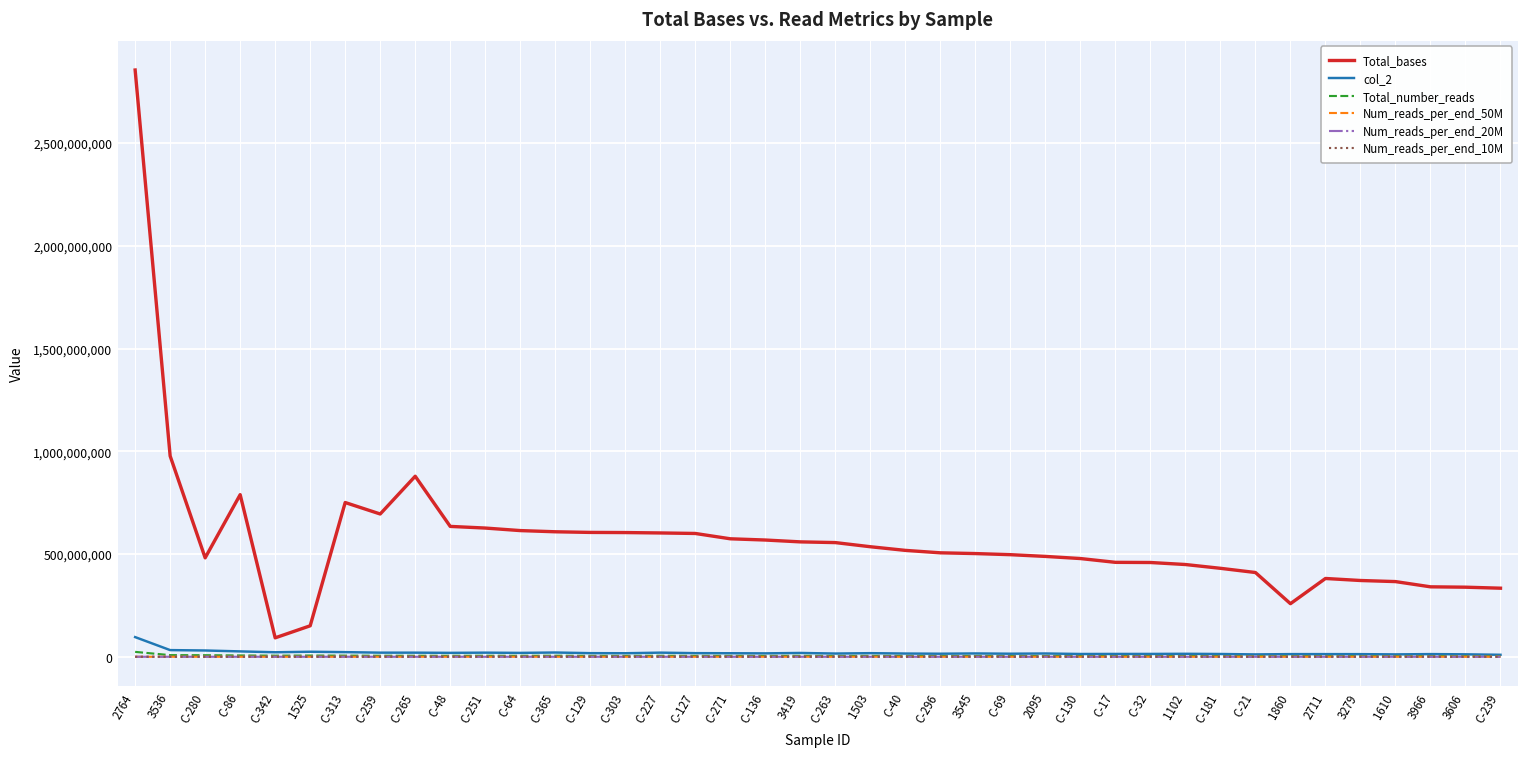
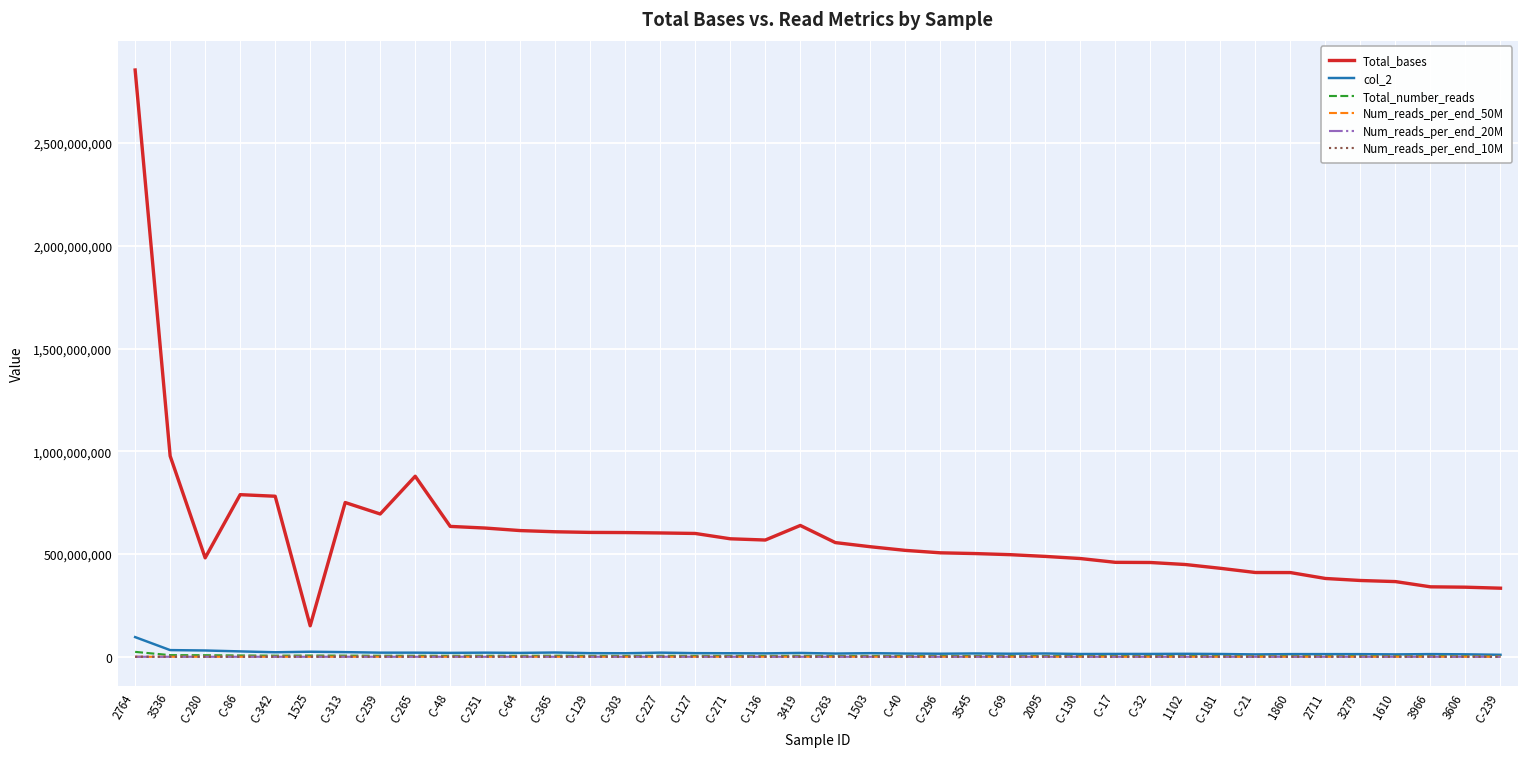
  {
    "Total_bases": {
      "2764": "2,860,000,000",
      "3536": "980,000,000",
      "C-280": "480,000,000",
      "C-86": "790,000,000",
-     "C-342": "90,000,000",
+     "C-342": "780,000,000",
      "1525": "150,000,000",
      "C-313": "750,000,000",
      "C-259": "690,000,000",
      "C-265": "880,000,000",
      "C-48": "630,000,000",
      "C-251": "630,000,000",
      "C-64": "610,000,000",
      "C-365": "610,000,000",
      "C-129": "610,000,000",
      "C-303": "600,000,000",
      "C-227": "600,000,000",
      "C-127": "600,000,000",
      "C-271": "570,000,000",
      "C-136": "570,000,000",
-     "3419": "560,000,000",
+     "3419": "640,000,000",
      "C-263": "560,000,000",
      "1503": "540,000,000",
      "C-40": "520,000,000",
      "C-296": "510,000,000",
      "3545": "500,000,000",
      "C-69": "500,000,000",
      "2095": "490,000,000",
      "C-130": "480,000,000",
      "C-17": "460,000,000",
      "C-32": "460,000,000",
      "1102": "450,000,000",
      "C-181": "430,000,000",
      "C-21": "410,000,000",
-     "1860": "260,000,000",
+     "1860": "410,000,000",
      "2711": "380,000,000",
      "3279": "370,000,000",
      "1610": "370,000,000",
      "3966": "340,000,000",
      "3606": "340,000,000",
      "C-239": "330,000,000"
    },
    "col_2": {
      "2764": "100,000,000",
      "3536": "30,000,000",
      "C-280": "30,000,000",
      "C-86": "30,000,000",
      "C-342": "20,000,000",
      "1525": "20,000,000",
      "C-313": "20,000,000",
      "C-259": "20,000,000",
      "C-265": "20,000,000",
      "C-48": "20,000,000",
      "C-251": "20,000,000",
      "C-64": "20,000,000",
      "C-365": "20,000,000",
      "C-227": "20,000,000",
      "3419": "20,000,000"
    },
    "Total_number_reads": {
      "2764": "20,000,000"
    },
    "Num_reads_per_end_10M": {
      "2764": "0"
    }
  }
